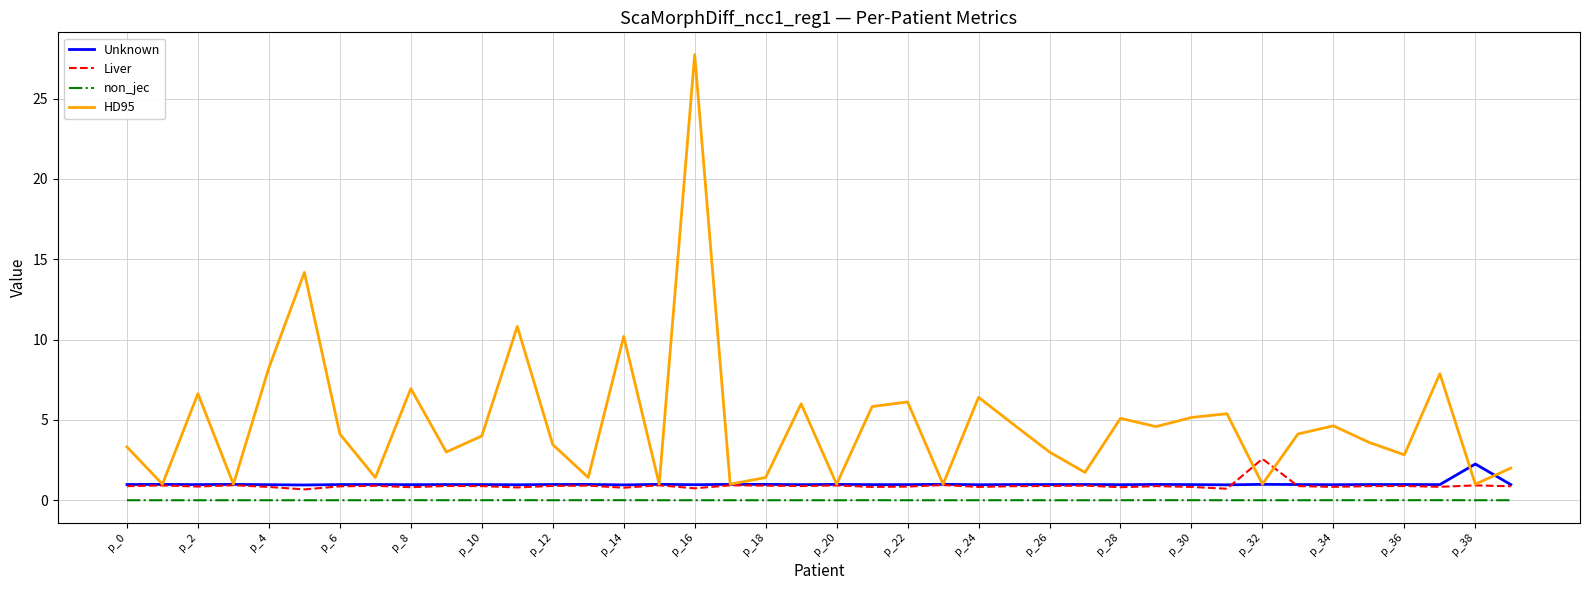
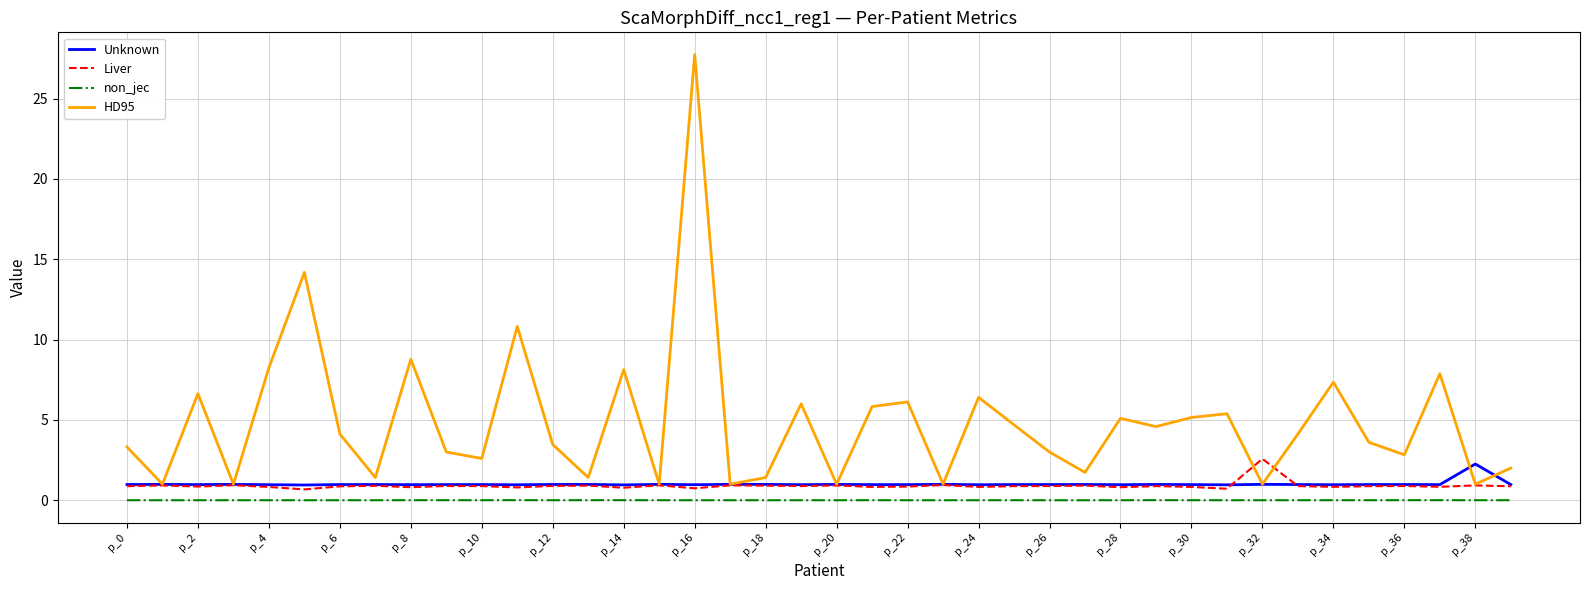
  {
    "Unknown": {
      "p_14": 1.0,
      "p_16": 1.0,
      "p_38": 2.3
    },
    "Liver": {
      "p_14": 0.8,
      "p_16": 0.7,
      "p_32": 2.6
    },
    "non_jec": {
      "p_0": 0.0,
      "p_2": 0.0,
      "p_4": 0.0,
      "p_6": 0.0,
      "p_8": 0.0,
      "p_10": 0.0,
      "p_12": 0.0,
      "p_14": 0.0,
      "p_16": 0.0,
      "p_18": 0.0,
      "p_20": 0.0,
      "p_22": 0.0,
      "p_24": 0.0,
      "p_26": 0.0,
      "p_28": 0.0,
      "p_30": 0.0,
      "p_32": 0.0,
      "p_34": 0.0,
      "p_36": 0.0,
      "p_38": 0.0
    },
    "HD95": {
      "p_0": 3.3,
      "p_2": 6.6,
      "p_4": 8.2,
      "p_6": 4.1,
-     "p_8": 6.9,
-     "p_10": 4.0,
+     "p_8": 8.8,
+     "p_10": 2.6,
      "p_12": 3.5,
-     "p_14": 10.2,
+     "p_14": 8.1,
      "p_16": 27.7,
      "p_18": 1.4,
      "p_22": 6.1,
      "p_24": 6.4,
      "p_26": 3.0,
      "p_28": 5.1,
      "p_30": 5.2,
-     "p_34": 4.6,
+     "p_34": 7.3,
      "p_36": 2.8
    }
  }
